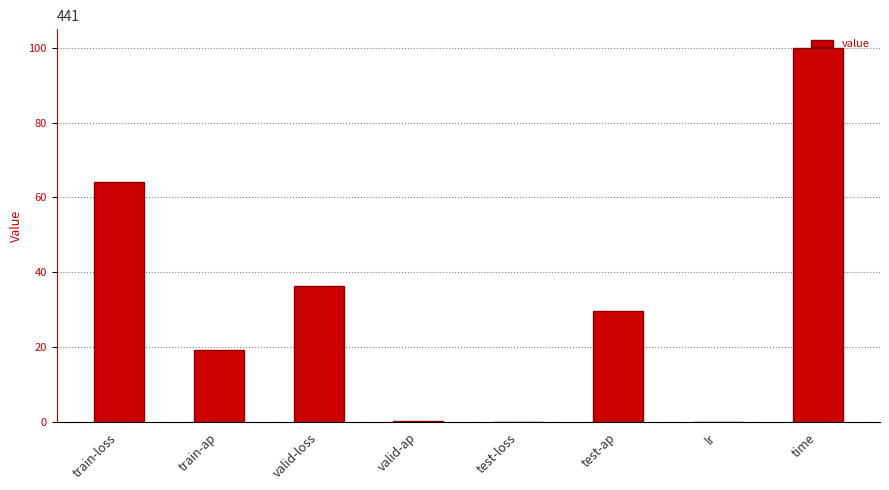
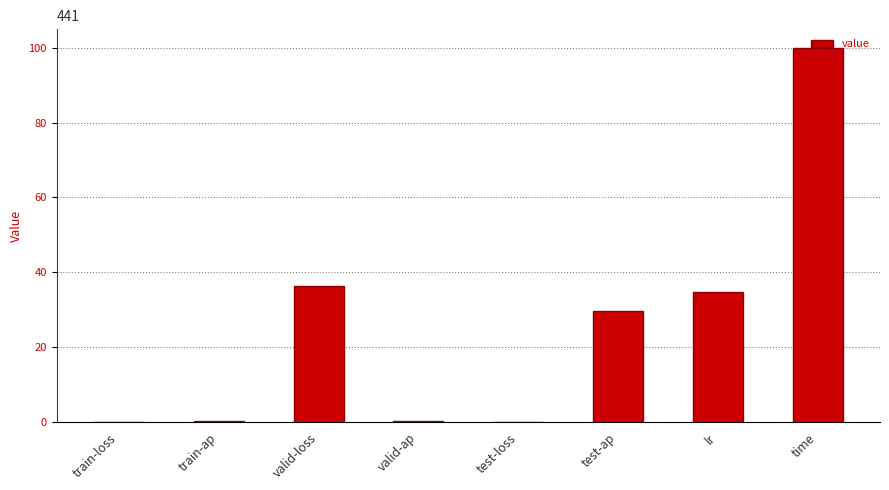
  {
-   "train-loss": 64,
-   "train-ap": 19,
+   "train-loss": 0,
+   "train-ap": 0,
    "valid-loss": 36,
    "test-ap": 30,
-   "lr": 0,
+   "lr": 35,
    "time": 100
  }
